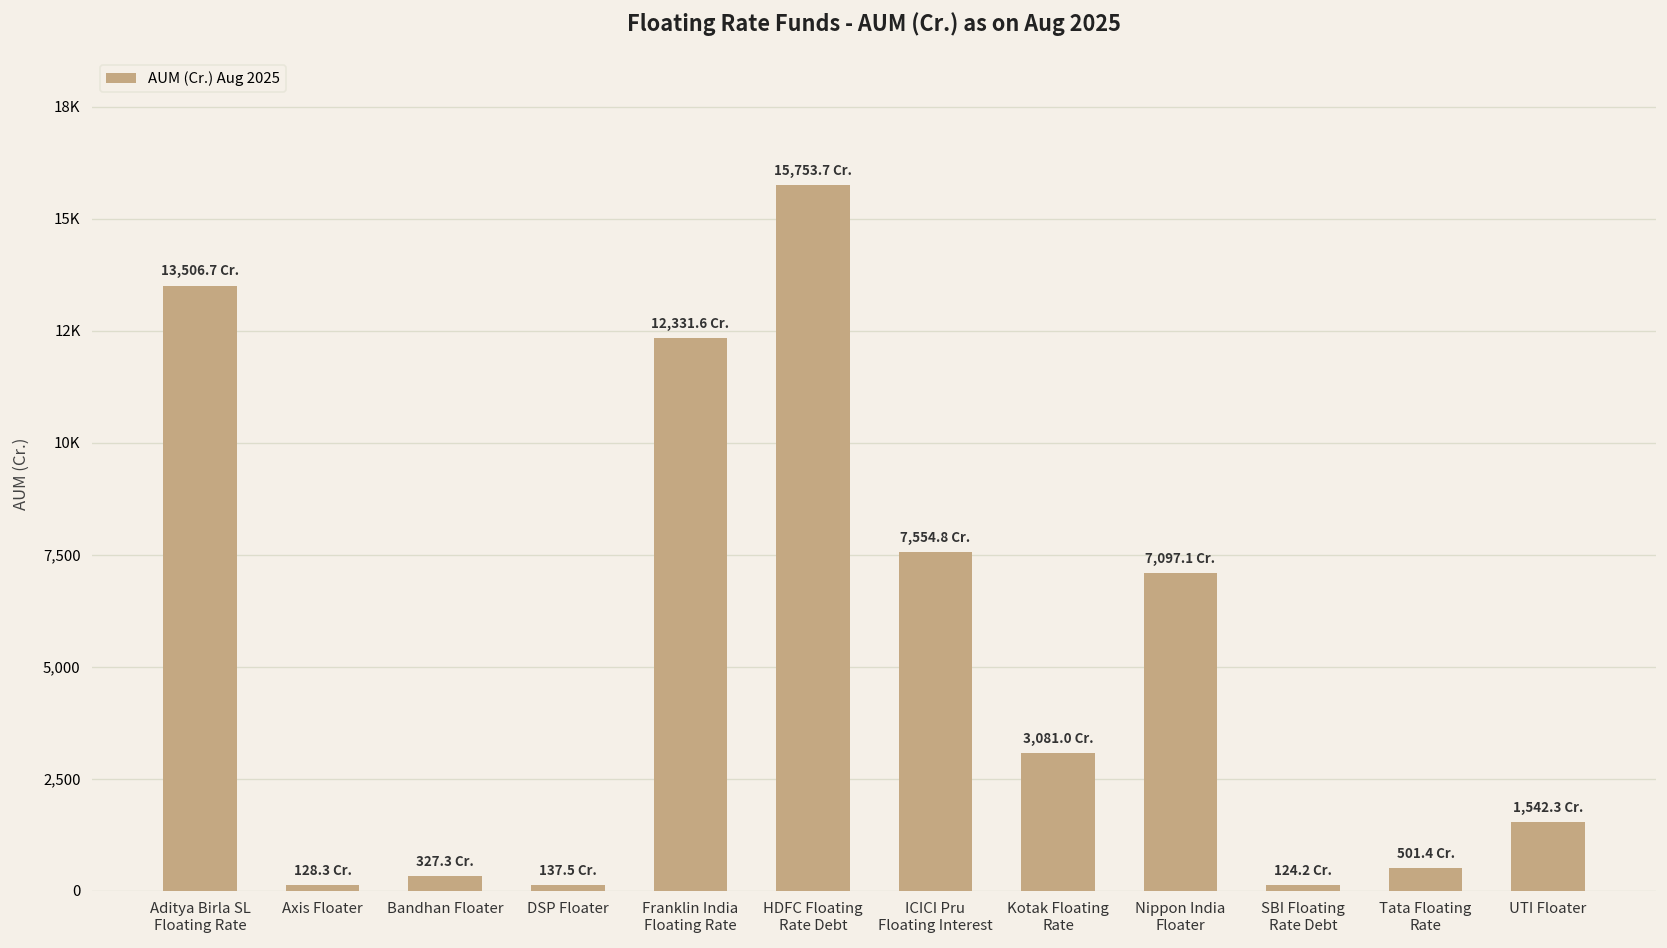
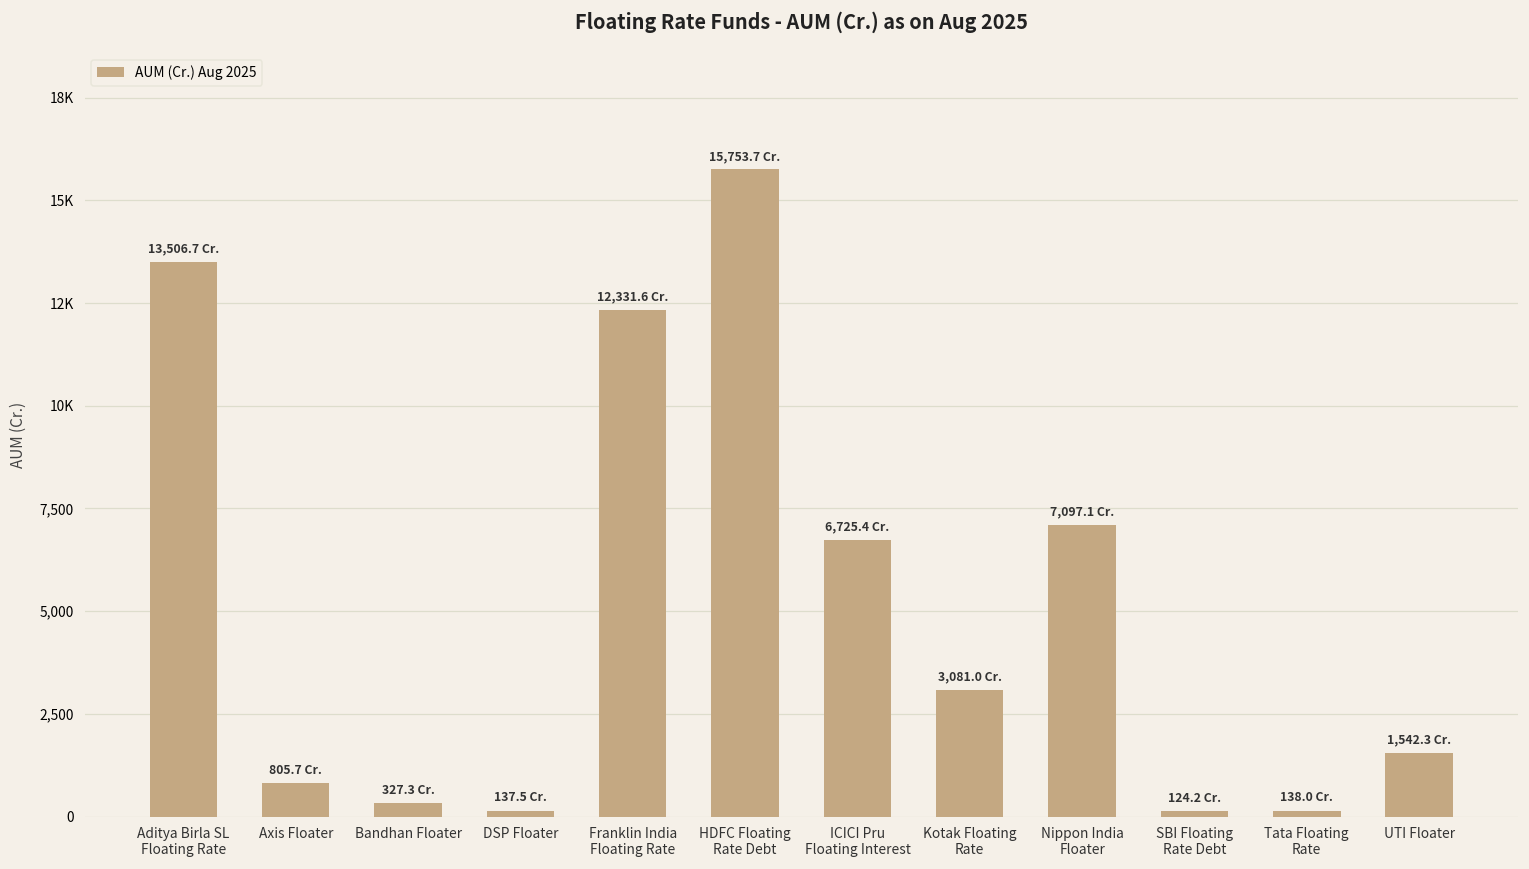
  {
    "Aditya Birla SL Floating Rate": "13,506.7",
-   "Axis Floater": "128.3",
+   "Axis Floater": "805.7",
    "Bandhan Floater": "327.3",
    "DSP Floater": "137.5",
    "Franklin India Floating Rate": "12,331.6",
    "HDFC Floating Rate Debt": "15,753.7",
-   "ICICI Pru Floating Interest": "7,554.8",
+   "ICICI Pru Floating Interest": "6,725.4",
    "Kotak Floating Rate": "3,081.0",
    "Nippon India Floater": "7,097.1",
    "SBI Floating Rate Debt": "124.2",
-   "Tata Floating Rate": "501.4",
+   "Tata Floating Rate": "138.0",
    "UTI Floater": "1,542.3"
  }
